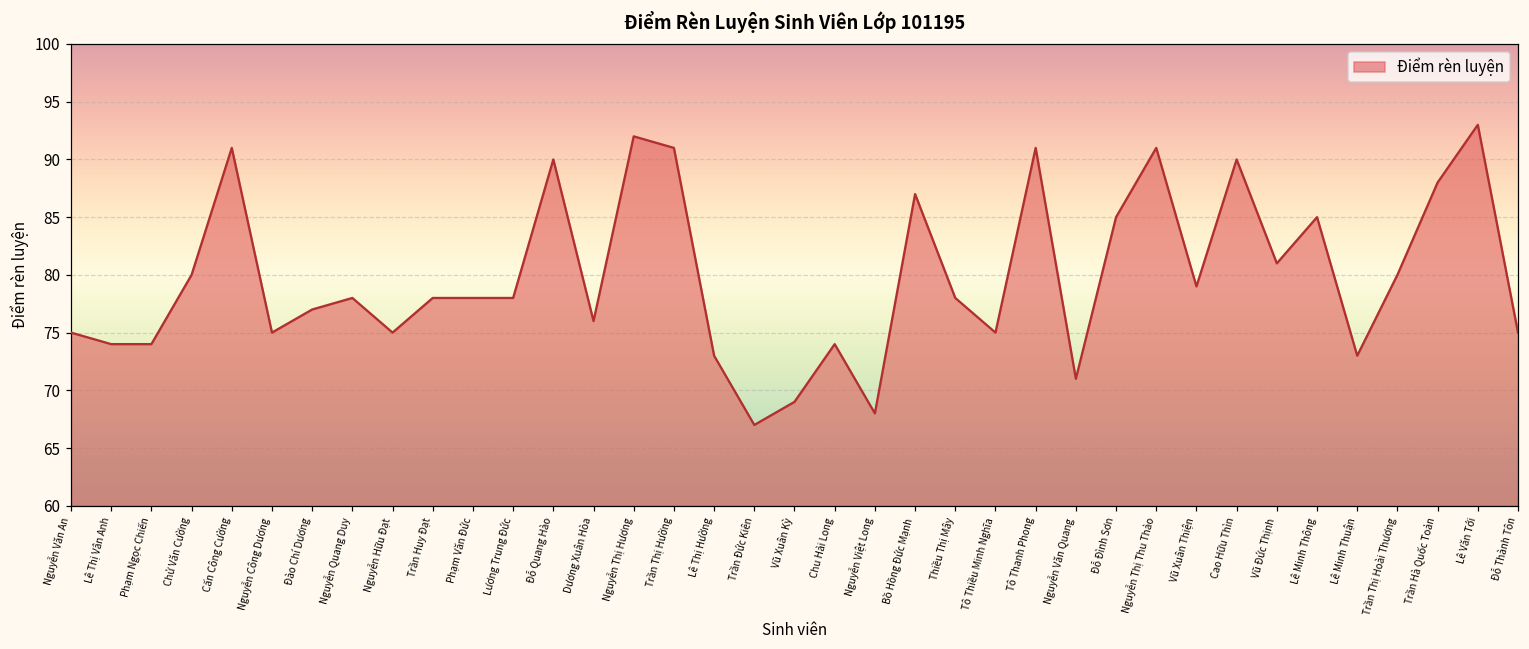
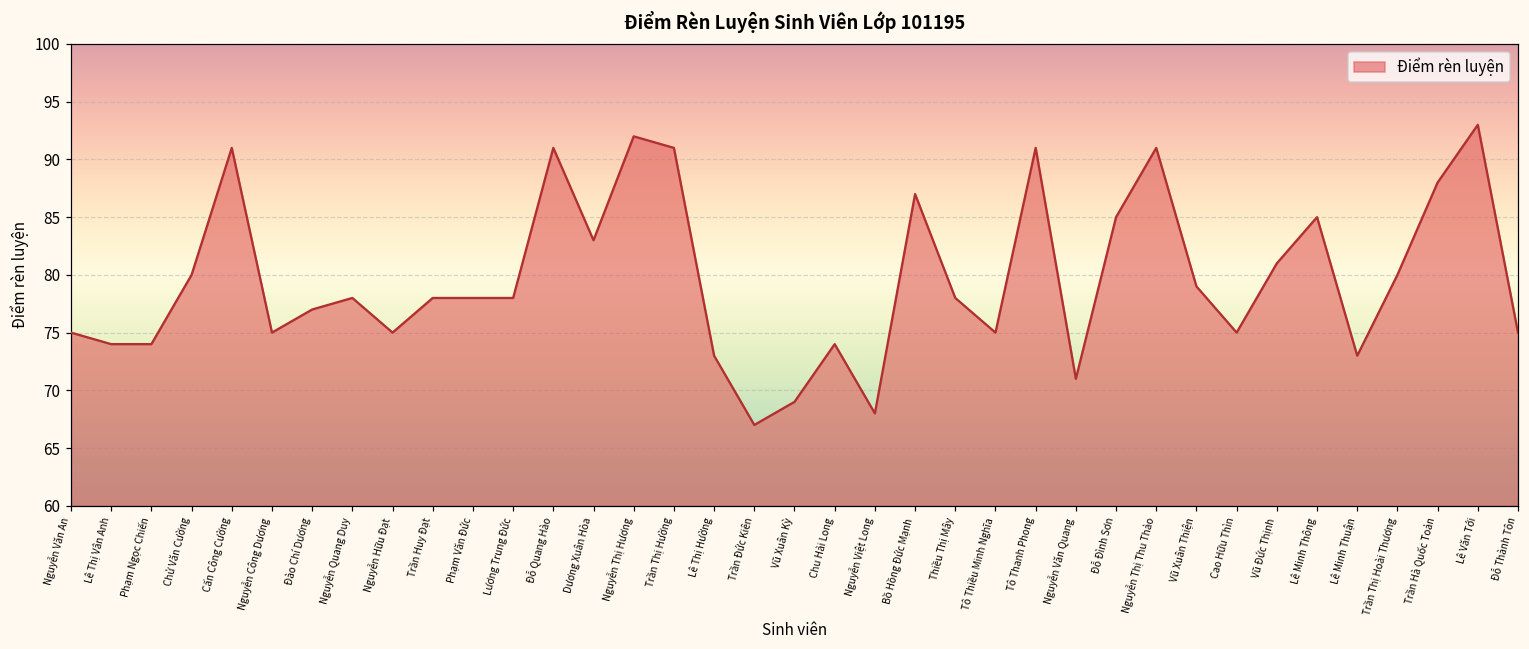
  {
    "Nguyễn Văn An": 75,
    "Lê Thị Vân Anh": 74,
    "Phạm Ngọc Chiến": 74,
    "Chử Văn Cường": 80,
    "Cấn Công Cường": 91,
    "Nguyễn Công Dương": 75,
    "Đào Chí Dương": 77,
    "Nguyễn Quang Duy": 78,
    "Nguyễn Hữu Đạt": 75,
    "Trần Huy Đạt": 78,
    "Phạm Văn Đức": 78,
    "Lương Trung Đức": 78,
-   "Đỗ Quang Hào": 90,
-   "Dương Xuân Hòa": 76,
+   "Đỗ Quang Hào": 91,
+   "Dương Xuân Hòa": 83,
    "Nguyễn Thị Hương": 92,
    "Trần Thị Hường": 91,
    "Lê Thị Hường": 73,
    "Trần Đức Kiên": 67,
    "Vũ Xuân Kỳ": 69,
    "Chu Hải Long": 74,
    "Nguyễn Việt Long": 68,
    "Bồ Hồng Đức Mạnh": 87,
    "Thiều Thị Mây": 78,
    "Tô Thiều Minh Nghĩa": 75,
    "Tô Thanh Phong": 91,
    "Nguyễn Văn Quang": 71,
    "Đỗ Đình Sơn": 85,
    "Nguyễn Thị Thu Thảo": 91,
    "Vũ Xuân Thiện": 79,
-   "Cao Hữu Thìn": 90,
+   "Cao Hữu Thìn": 75,
    "Vũ Đức Thịnh": 81,
    "Lê Minh Thông": 85,
    "Lê Minh Thuận": 73,
    "Trần Thị Hoài Thương": 80,
    "Trần Hà Quốc Toản": 88,
    "Lê Văn Tới": 93,
    "Đỗ Thành Tôn": 75
  }
